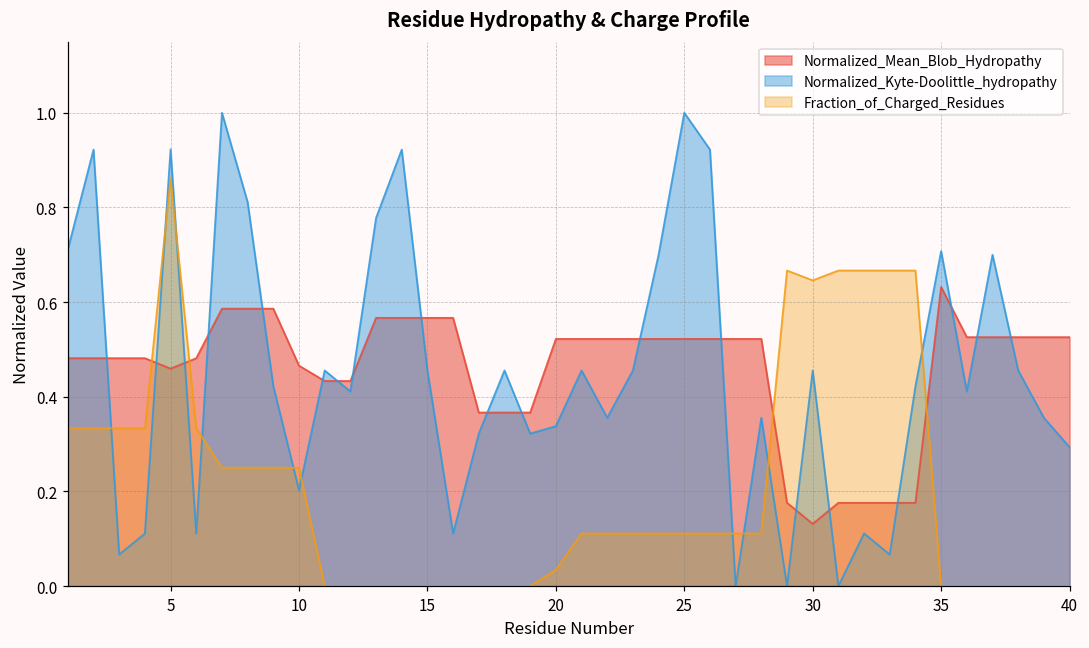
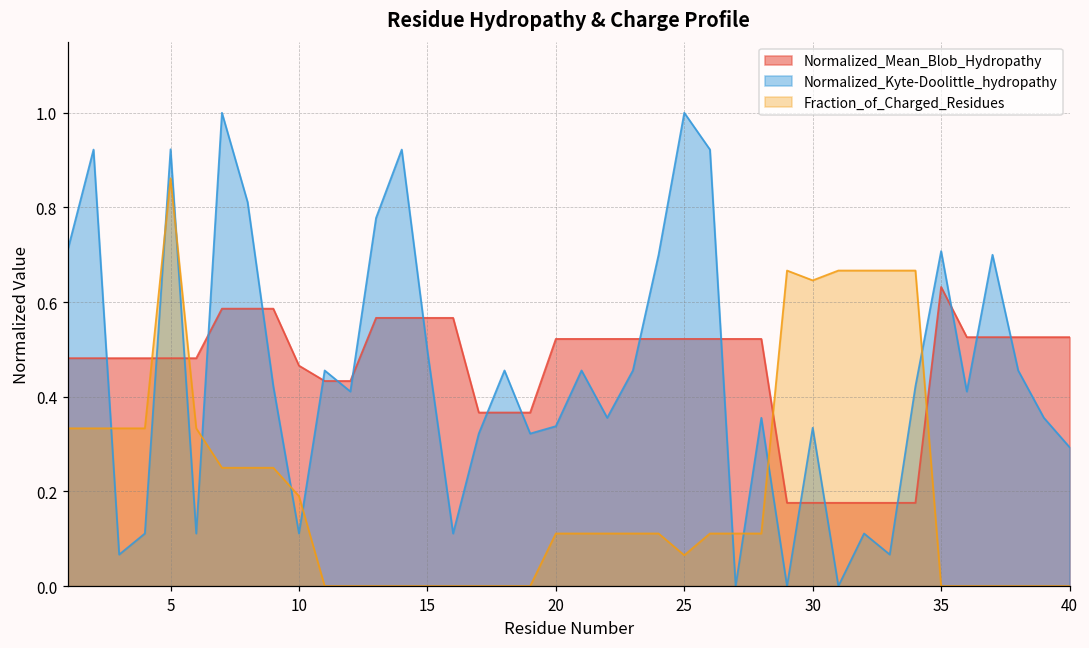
  {
    "Normalized_Mean_Blob_Hydropathy": {
-     "5": 0.46,
+     "5": 0.48,
      "10": 0.47,
      "15": 0.57,
      "20": 0.52,
      "25": 0.52,
-     "30": 0.13,
+     "30": 0.18,
      "35": 0.63,
      "40": 0.53
    },
    "Normalized_Kyte-Doolittle_hydropathy": {
      "5": 0.92,
-     "10": 0.20,
-     "15": 0.46,
+     "10": 0.11,
+     "15": 0.50,
      "20": 0.34,
      "25": 1.00,
-     "30": 0.46,
+     "30": 0.33,
      "35": 0.71,
      "40": 0.29
    },
    "Fraction_of_Charged_Residues": {
      "5": 0.86,
-     "10": 0.25,
+     "10": 0.19,
      "15": 0.00,
-     "20": 0.03,
-     "25": 0.11,
+     "20": 0.11,
+     "25": 0.07,
      "30": 0.65,
      "35": 0.00,
      "40": 0.00
    }
  }
